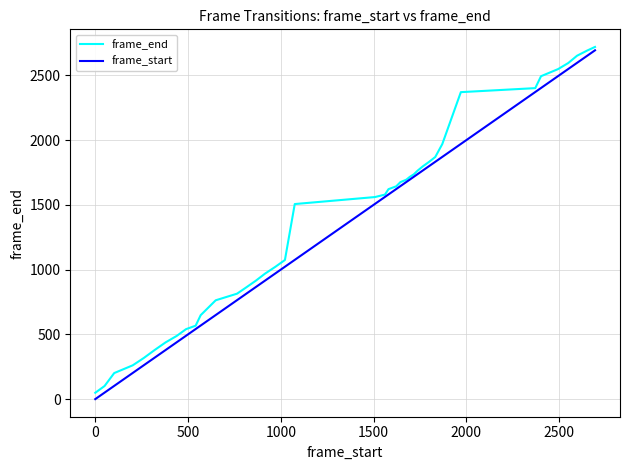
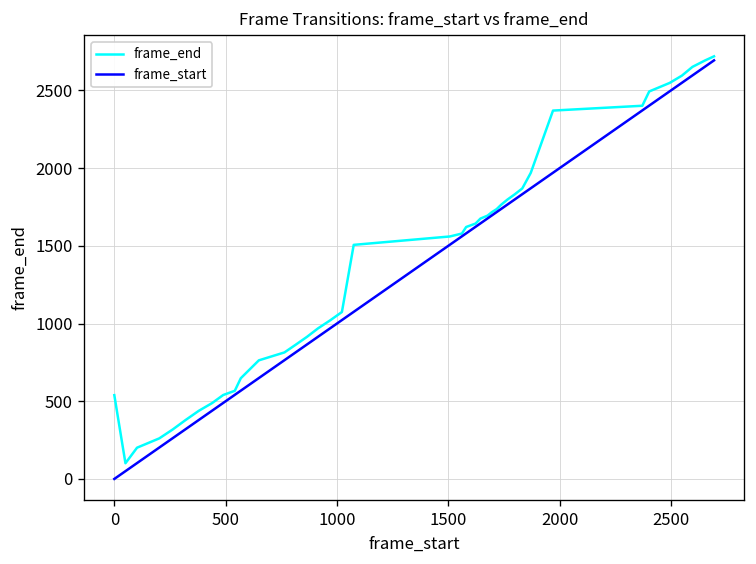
  {
    "frame_end": {
-     "0": 50
+     "0": 540
    },
    "frame_start": {
      "0": 0
    }
  }
